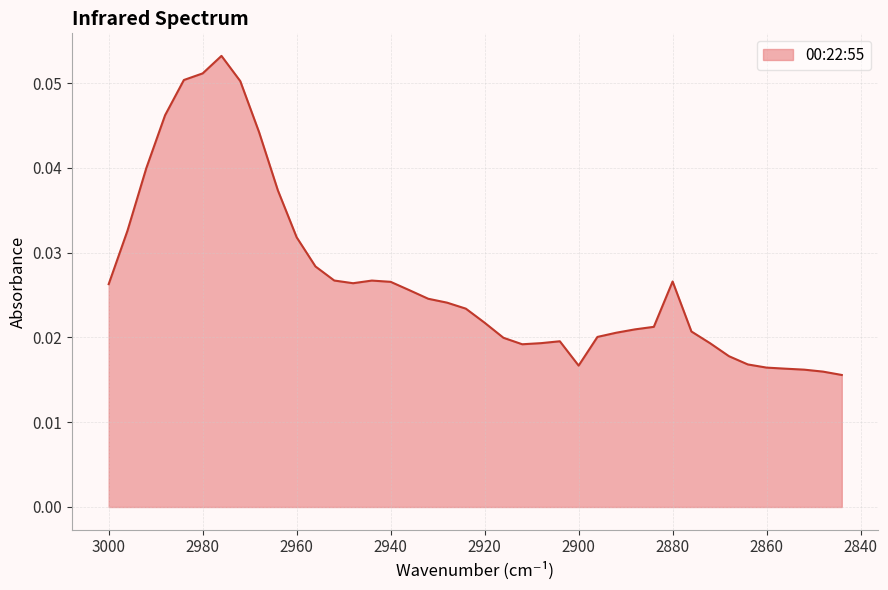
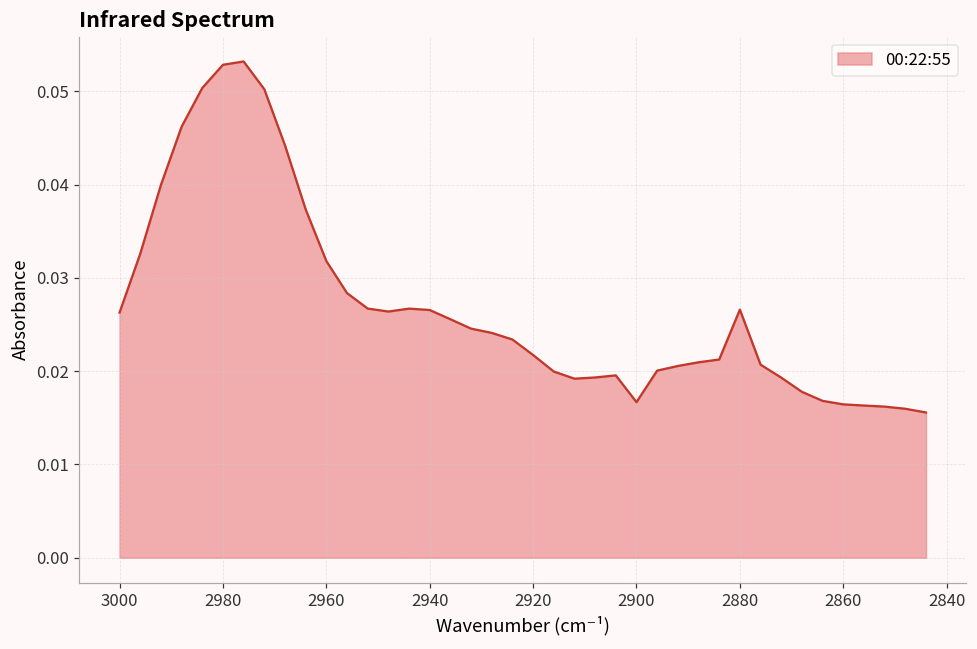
  {
    "3000": 0.026,
-   "2980": 0.051,
+   "2980": 0.053,
    "2960": 0.032,
    "2940": 0.027,
    "2920": 0.022,
    "2900": 0.017,
    "2880": 0.027,
    "2860": 0.016
  }
